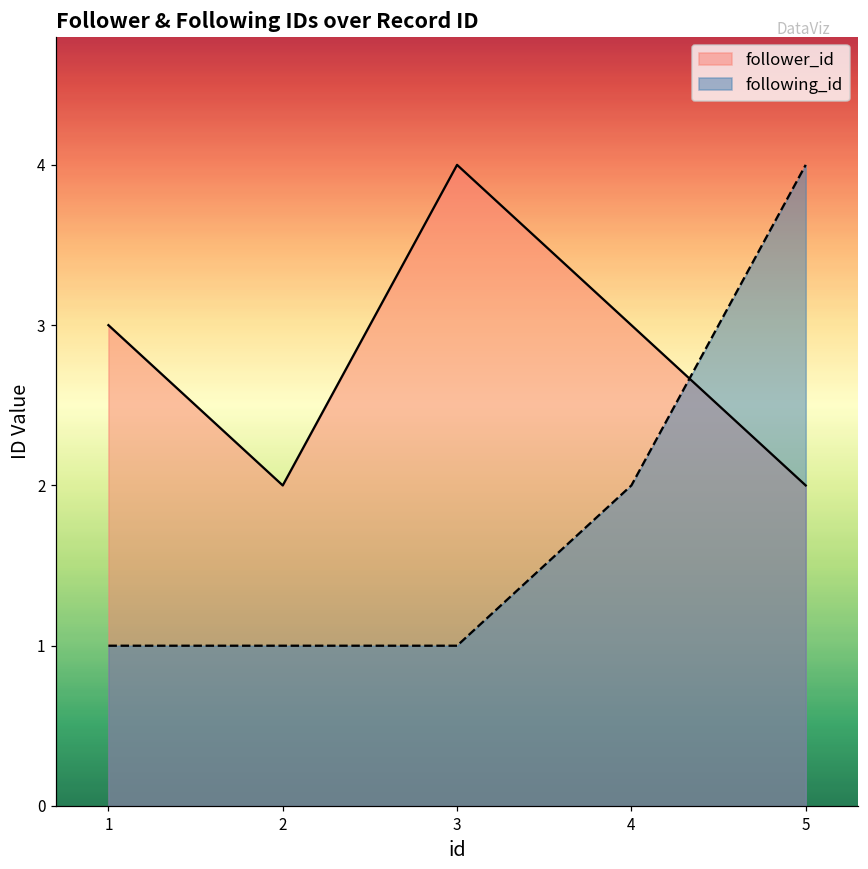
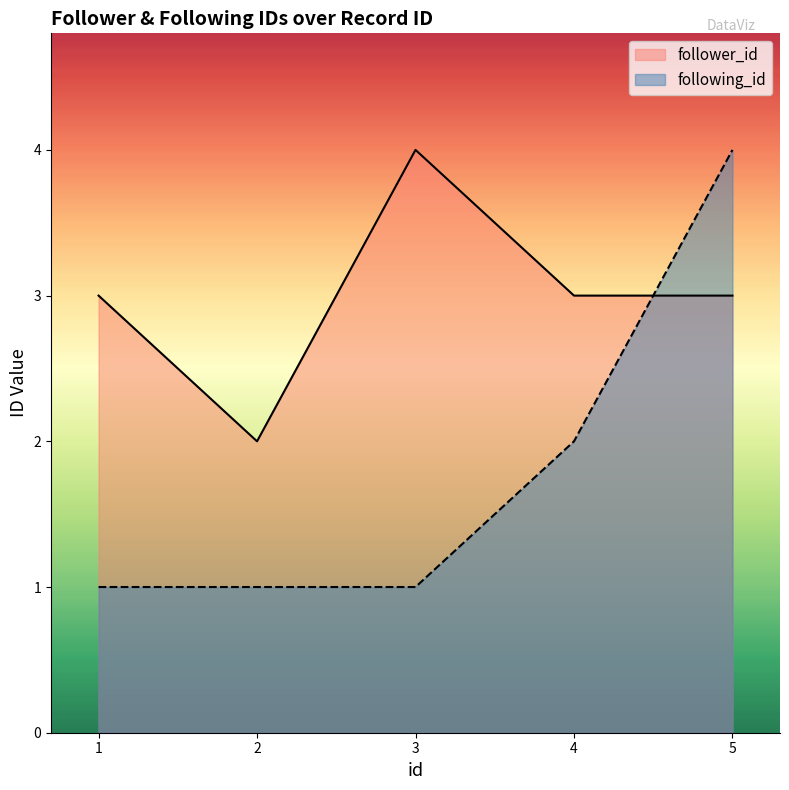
  {
    "follower_id": {
      "1": 3,
      "2": 2,
      "3": 4,
      "4": 3,
-     "5": 2
+     "5": 3
    },
    "following_id": {
      "1": 1,
      "2": 1,
      "3": 1,
      "4": 2,
      "5": 4
    }
  }
